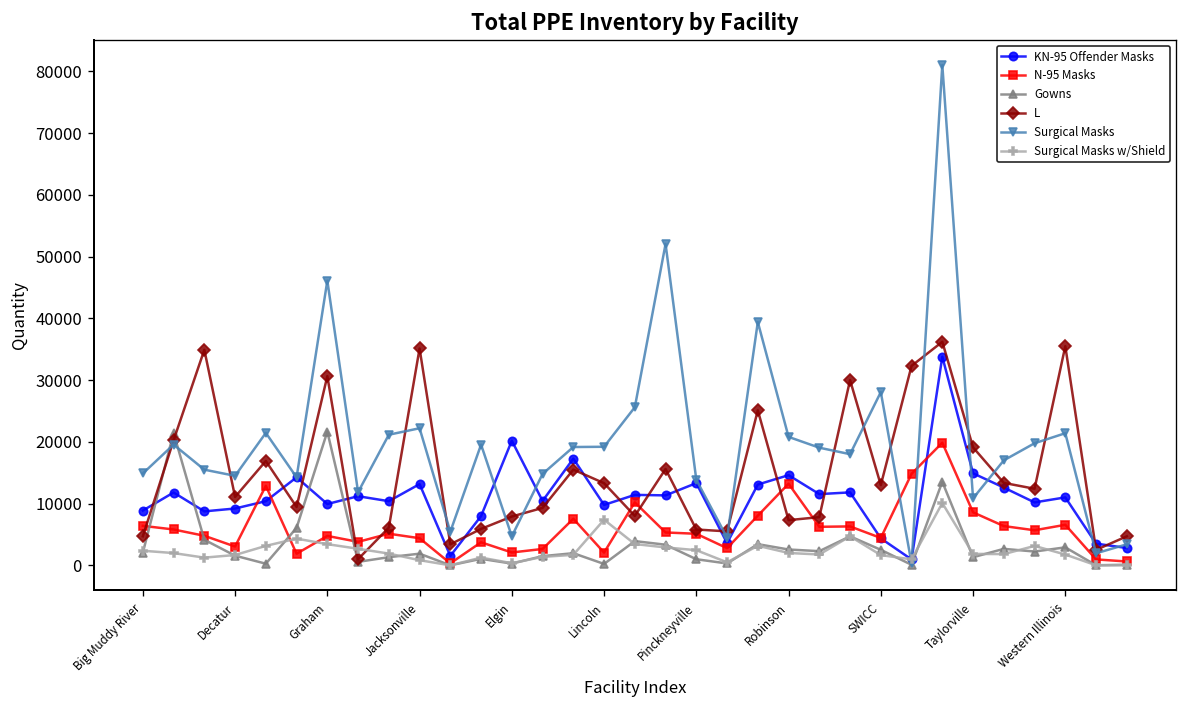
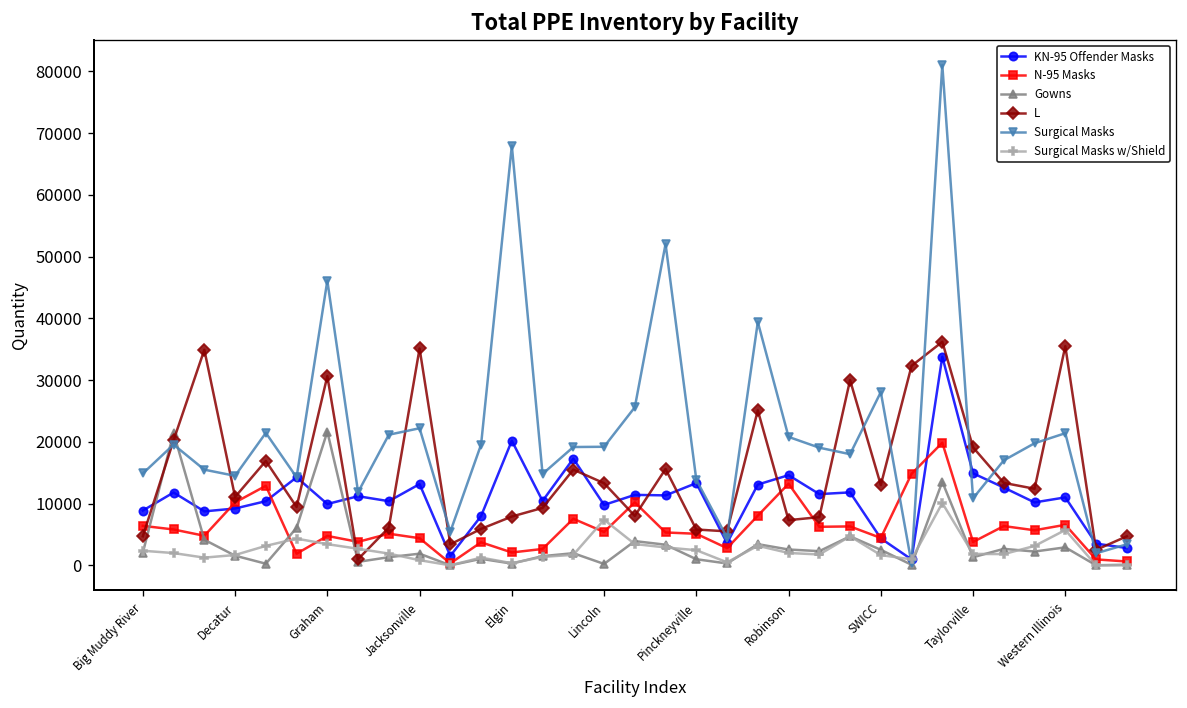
  {
    "KN-95 Offender Masks": {
      "Big Muddy River": 9000,
      "Decatur": 9000,
      "Graham": 10000,
      "Jacksonville": 13000,
      "Elgin": 20000,
      "Lincoln": 10000,
      "Pinckneyville": 13000,
      "Robinson": 15000,
      "Taylorville": 15000,
      "Western Illinois": 11000
    },
    "N-95 Masks": {
      "Big Muddy River": 6000,
-     "Decatur": 3000,
+     "Decatur": 10000,
      "Graham": 5000,
      "Jacksonville": 4000,
      "Elgin": 2000,
-     "Lincoln": 2000,
+     "Lincoln": 5000,
      "Pinckneyville": 5000,
      "Robinson": 13000,
-     "Taylorville": 9000,
+     "Taylorville": 4000,
      "Western Illinois": 7000
    },
    "Gowns": {
      "Graham": 22000,
      "Jacksonville": 2000,
      "Lincoln": 0,
      "Pinckneyville": 1000,
      "Robinson": 3000,
      "SWICC": 3000,
      "Taylorville": 1000,
      "Western Illinois": 3000
    },
    "L": {
      "Big Muddy River": 5000,
      "Decatur": 11000,
      "Graham": 31000,
      "Jacksonville": 35000,
      "Elgin": 8000,
      "Lincoln": 13000,
      "Pinckneyville": 6000,
      "Robinson": 7000,
      "SWICC": 13000,
      "Taylorville": 19000,
      "Western Illinois": 35000
    },
    "Surgical Masks": {
      "Big Muddy River": 15000,
      "Decatur": 14000,
      "Graham": 46000,
      "Jacksonville": 22000,
-     "Elgin": 5000,
+     "Elgin": 68000,
      "Lincoln": 19000,
      "Pinckneyville": 14000,
      "Robinson": 21000,
      "SWICC": 28000,
      "Taylorville": 11000,
      "Western Illinois": 21000
    },
    "Surgical Masks w/Shield": {
      "Graham": 3000,
      "Jacksonville": 1000,
      "Lincoln": 7000,
      "Pinckneyville": 2000,
      "Robinson": 2000,
      "SWICC": 2000,
      "Taylorville": 2000,
-     "Western Illinois": 2000
+     "Western Illinois": 6000
    }
  }
